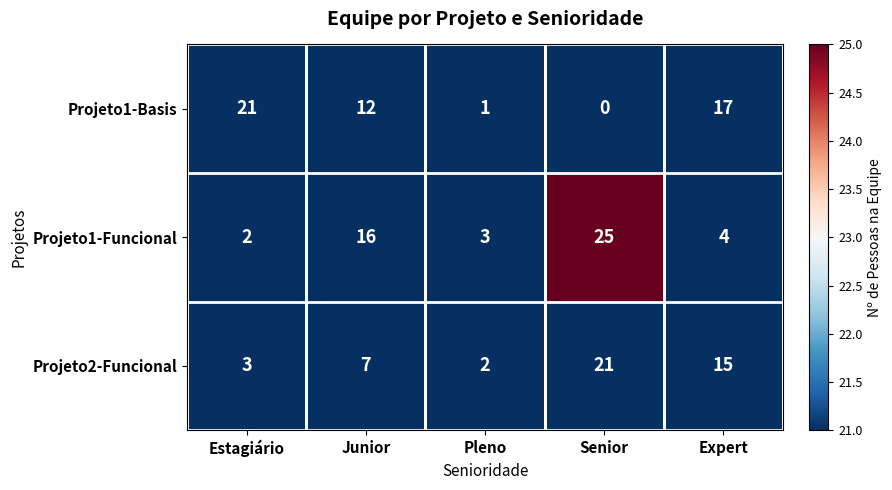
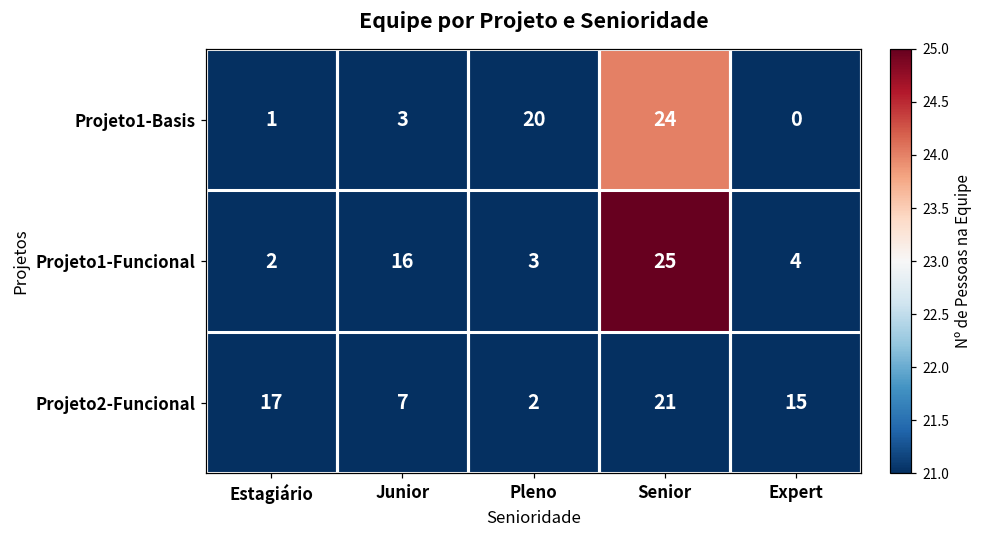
  {
    "Projeto1-Basis": {
-     "Estagiário": 21,
-     "Junior": 12,
-     "Pleno": 1,
-     "Senior": 0,
-     "Expert": 17
+     "Estagiário": 1,
+     "Junior": 3,
+     "Pleno": 20,
+     "Senior": 24,
+     "Expert": 0
    },
    "Projeto1-Funcional": {
      "Estagiário": 2,
      "Junior": 16,
      "Pleno": 3,
      "Senior": 25,
      "Expert": 4
    },
    "Projeto2-Funcional": {
-     "Estagiário": 3,
+     "Estagiário": 17,
      "Junior": 7,
      "Pleno": 2,
      "Senior": 21,
      "Expert": 15
    }
  }
